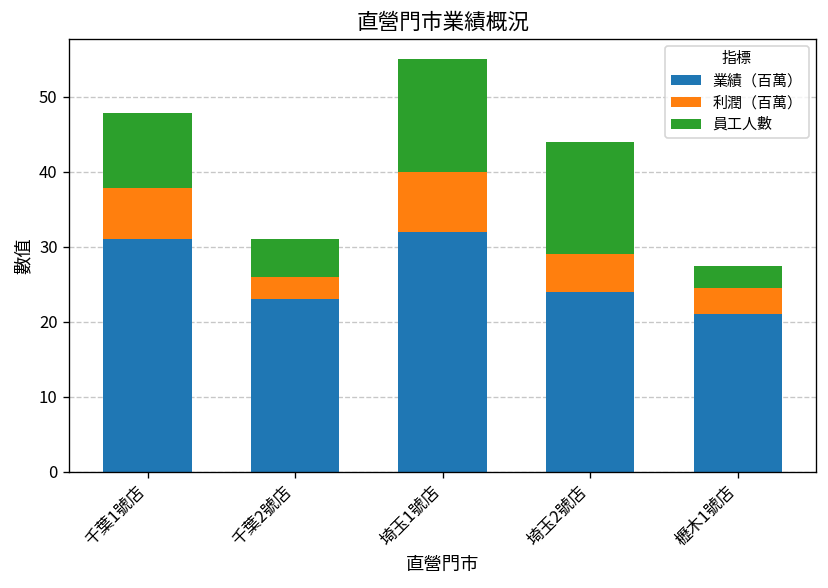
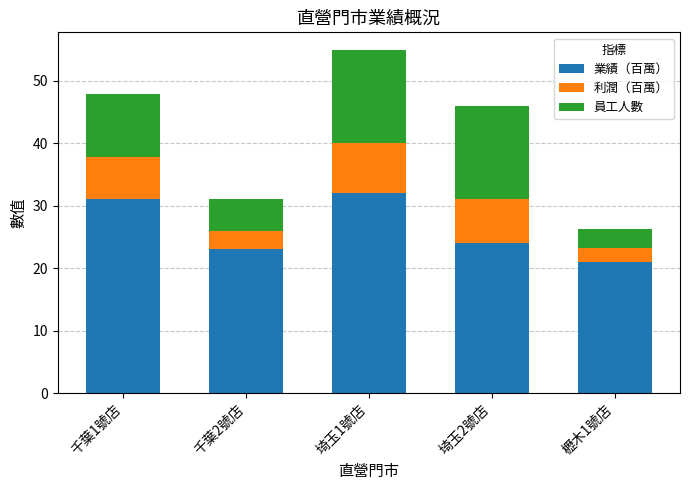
  {
    "業績（百萬）": {
      "千葉1號店": 31,
      "千葉2號店": 23,
      "埼玉1號店": 32,
      "埼玉2號店": 24,
      "櫪木1號店": 21
    },
    "利潤（百萬）": {
      "千葉1號店": 7,
      "千葉2號店": 3,
      "埼玉1號店": 8,
-     "埼玉2號店": 5,
-     "櫪木1號店": 4
+     "埼玉2號店": 7,
+     "櫪木1號店": 2
    },
    "員工人數": {
      "千葉1號店": 10,
      "千葉2號店": 5,
      "埼玉1號店": 15,
      "埼玉2號店": 15,
      "櫪木1號店": 3
    }
  }
